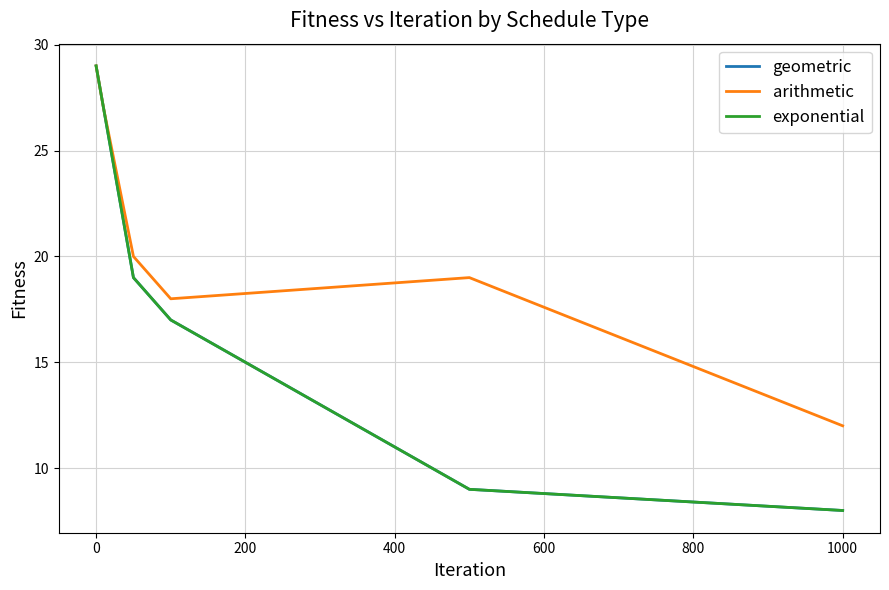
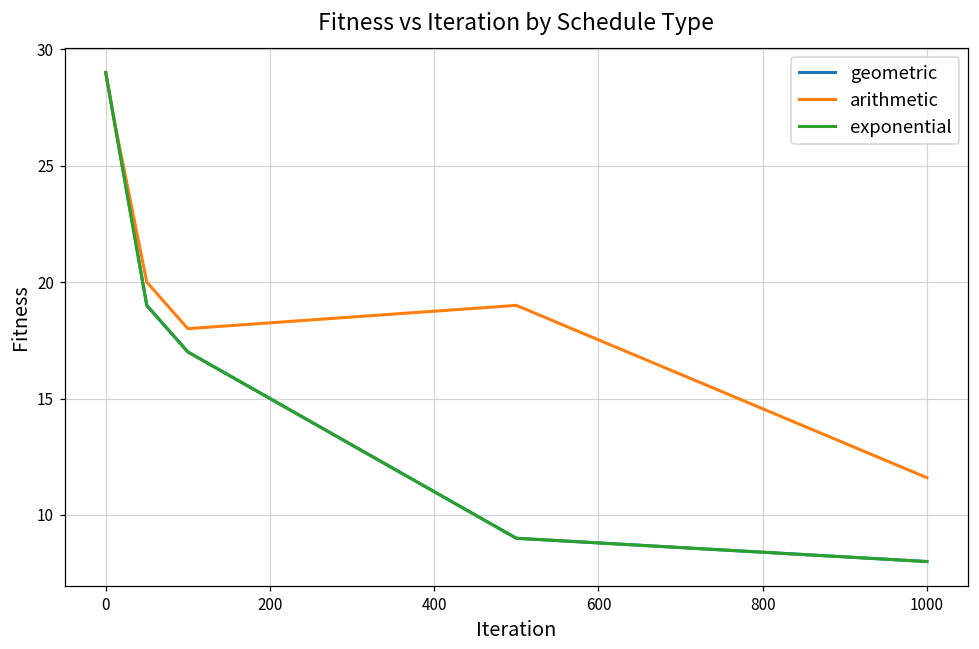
  {
    "exponential": {
      "1000": 8.0
    },
    "arithmetic": {
-     "1000": 12.0
+     "1000": 11.6
    }
  }
